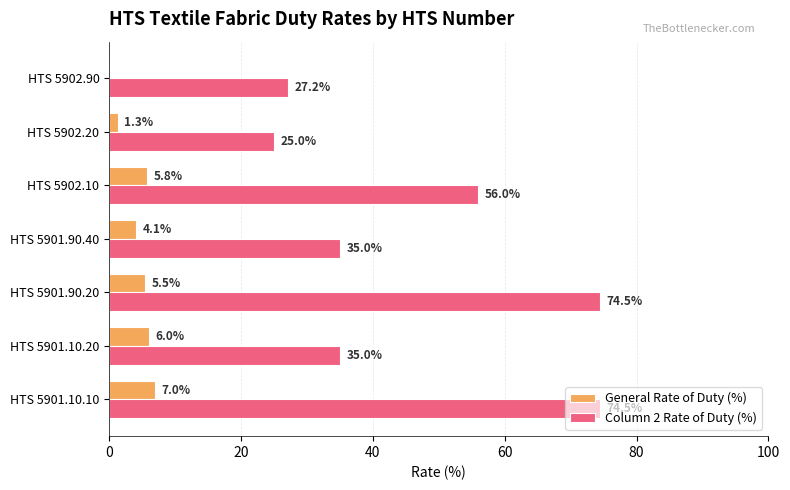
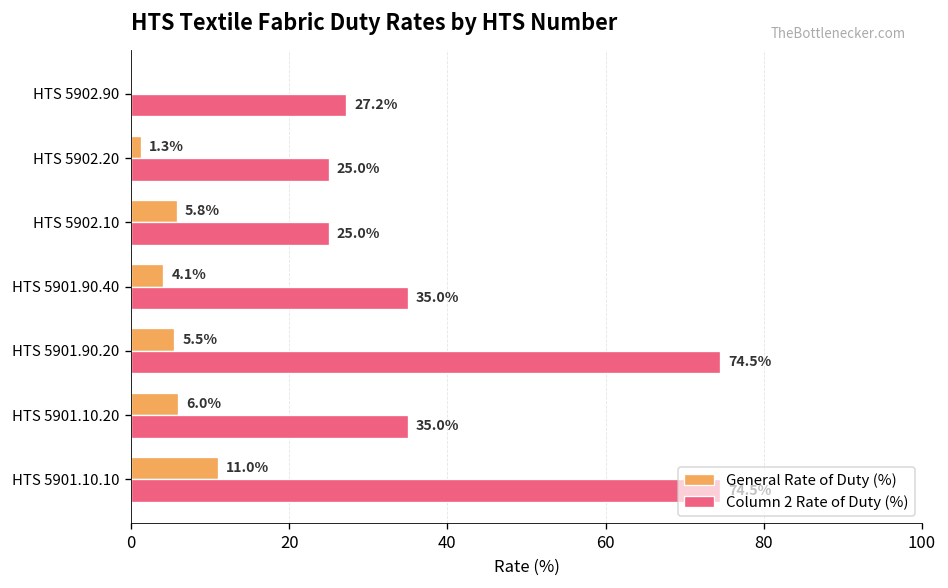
  {
    "General Rate of Duty (%)": {
      "HTS 5902.20": "1.3%",
      "HTS 5902.10": "5.8%",
      "HTS 5901.90.40": "4.1%",
      "HTS 5901.90.20": "5.5%",
      "HTS 5901.10.20": "6.0%",
-     "HTS 5901.10.10": "7.0%"
+     "HTS 5901.10.10": "11.0%"
    },
    "Column 2 Rate of Duty (%)": {
      "HTS 5902.90": "27.2%",
      "HTS 5902.20": "25.0%",
-     "HTS 5902.10": "56.0%",
+     "HTS 5902.10": "25.0%",
      "HTS 5901.90.40": "35.0%",
      "HTS 5901.90.20": "74.5%",
      "HTS 5901.10.20": "35.0%"
    }
  }
